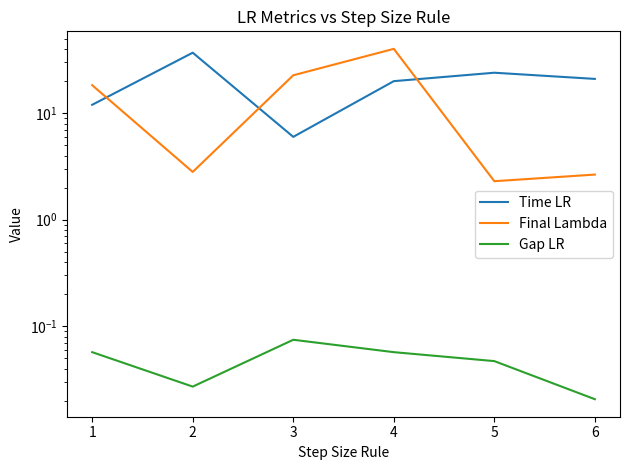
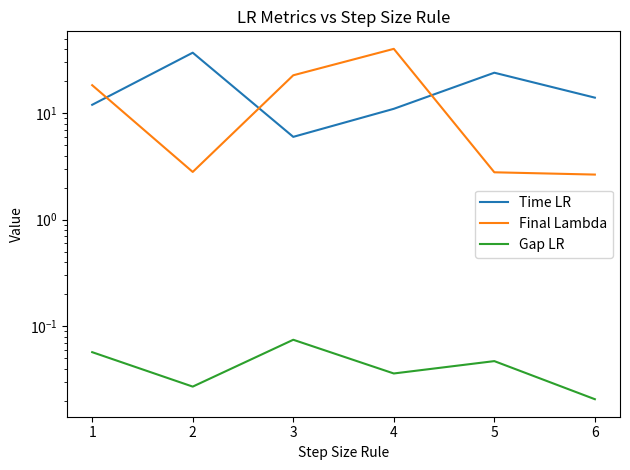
  {
    "Time LR": {
      "1": 12,
      "2": 37,
      "3": 6,
-     "4": 20,
+     "4": 11,
      "5": 24,
-     "6": 21
+     "6": 14
    },
    "Final Lambda": {
      "1": 18,
      "2": 2.8,
      "3": 23,
      "4": 40,
-     "5": 2.3,
+     "5": 2.8,
      "6": 2.7
    },
    "Gap LR": {
      "1": 0.06,
      "2": 0.027,
      "3": 0.07,
-     "4": 0.06,
+     "4": 0.036,
      "5": 0.05,
      "6": 0.021
    }
  }
